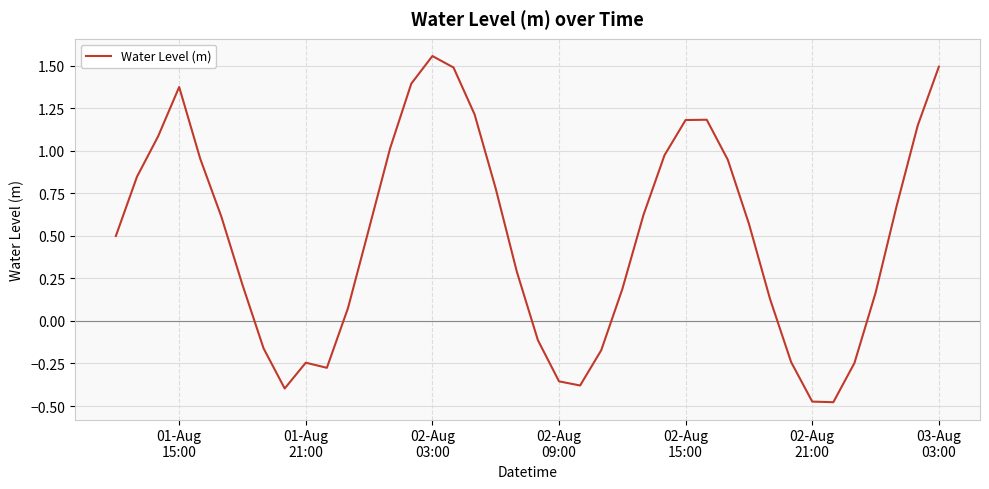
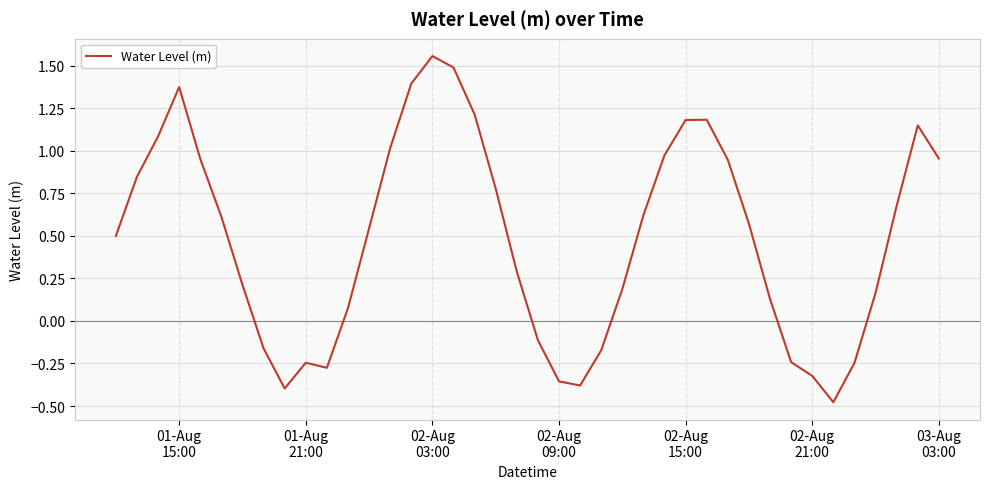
  {
    "01-Aug 15:00": 1.37,
    "01-Aug 21:00": -0.25,
    "02-Aug 03:00": 1.56,
    "02-Aug 09:00": -0.36,
    "02-Aug 15:00": 1.18,
-   "02-Aug 21:00": -0.47,
-   "03-Aug 03:00": 1.49
+   "02-Aug 21:00": -0.32,
+   "03-Aug 03:00": 0.95
  }
